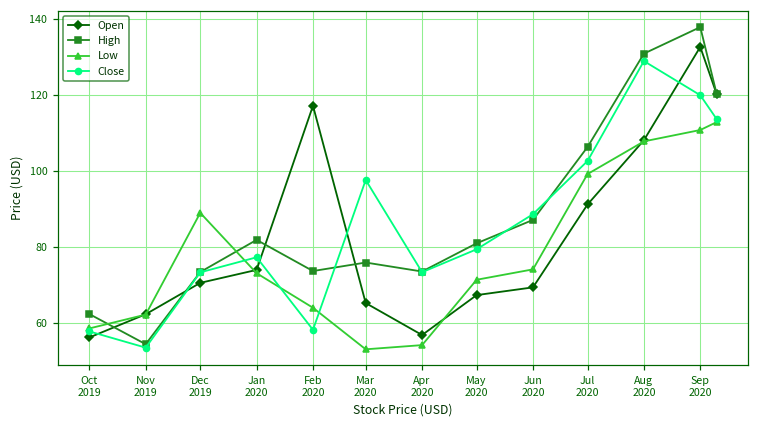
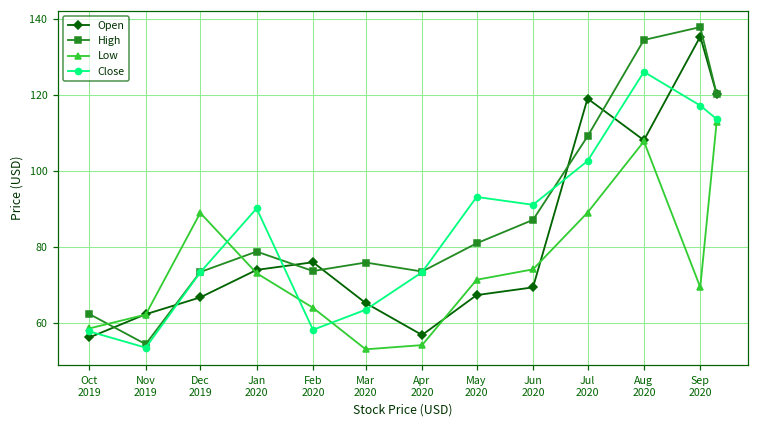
  {
    "Open": {
      "Oct 2019": 56,
-     "Dec 2019": 71,
+     "Dec 2019": 67,
      "Jan 2020": 74,
-     "Feb 2020": 117,
+     "Feb 2020": 76,
      "Mar 2020": 65,
      "Apr 2020": 57,
      "May 2020": 67,
      "Jun 2020": 69,
-     "Jul 2020": 91,
-     "Sep 2020": 133
+     "Jul 2020": 119,
+     "Sep 2020": 135
    },
    "High": {
      "Oct 2019": 62,
      "Nov 2019": 55,
-     "Jan 2020": 82,
+     "Jan 2020": 79,
      "Feb 2020": 74,
      "Mar 2020": 76,
      "May 2020": 81,
      "Jun 2020": 87,
-     "Jul 2020": 106,
-     "Aug 2020": 131,
+     "Jul 2020": 109,
+     "Aug 2020": 135,
      "Sep 2020": 138
    },
    "Low": {
      "Oct 2019": 59,
      "Dec 2019": 89,
      "Jan 2020": 73,
      "Feb 2020": 64,
      "Mar 2020": 53,
      "Apr 2020": 54,
      "May 2020": 71,
      "Jun 2020": 74,
-     "Jul 2020": 99,
-     "Sep 2020": 111
+     "Jul 2020": 89,
+     "Sep 2020": 69
    },
    "Close": {
      "Oct 2019": 58,
      "Nov 2019": 54,
-     "Jan 2020": 77,
+     "Jan 2020": 90,
      "Feb 2020": 58,
-     "Mar 2020": 98,
-     "May 2020": 79,
-     "Jun 2020": 89,
+     "Mar 2020": 64,
+     "May 2020": 93,
+     "Jun 2020": 91,
      "Jul 2020": 103,
-     "Aug 2020": 129,
-     "Sep 2020": 120
+     "Aug 2020": 126,
+     "Sep 2020": 117
    }
  }
